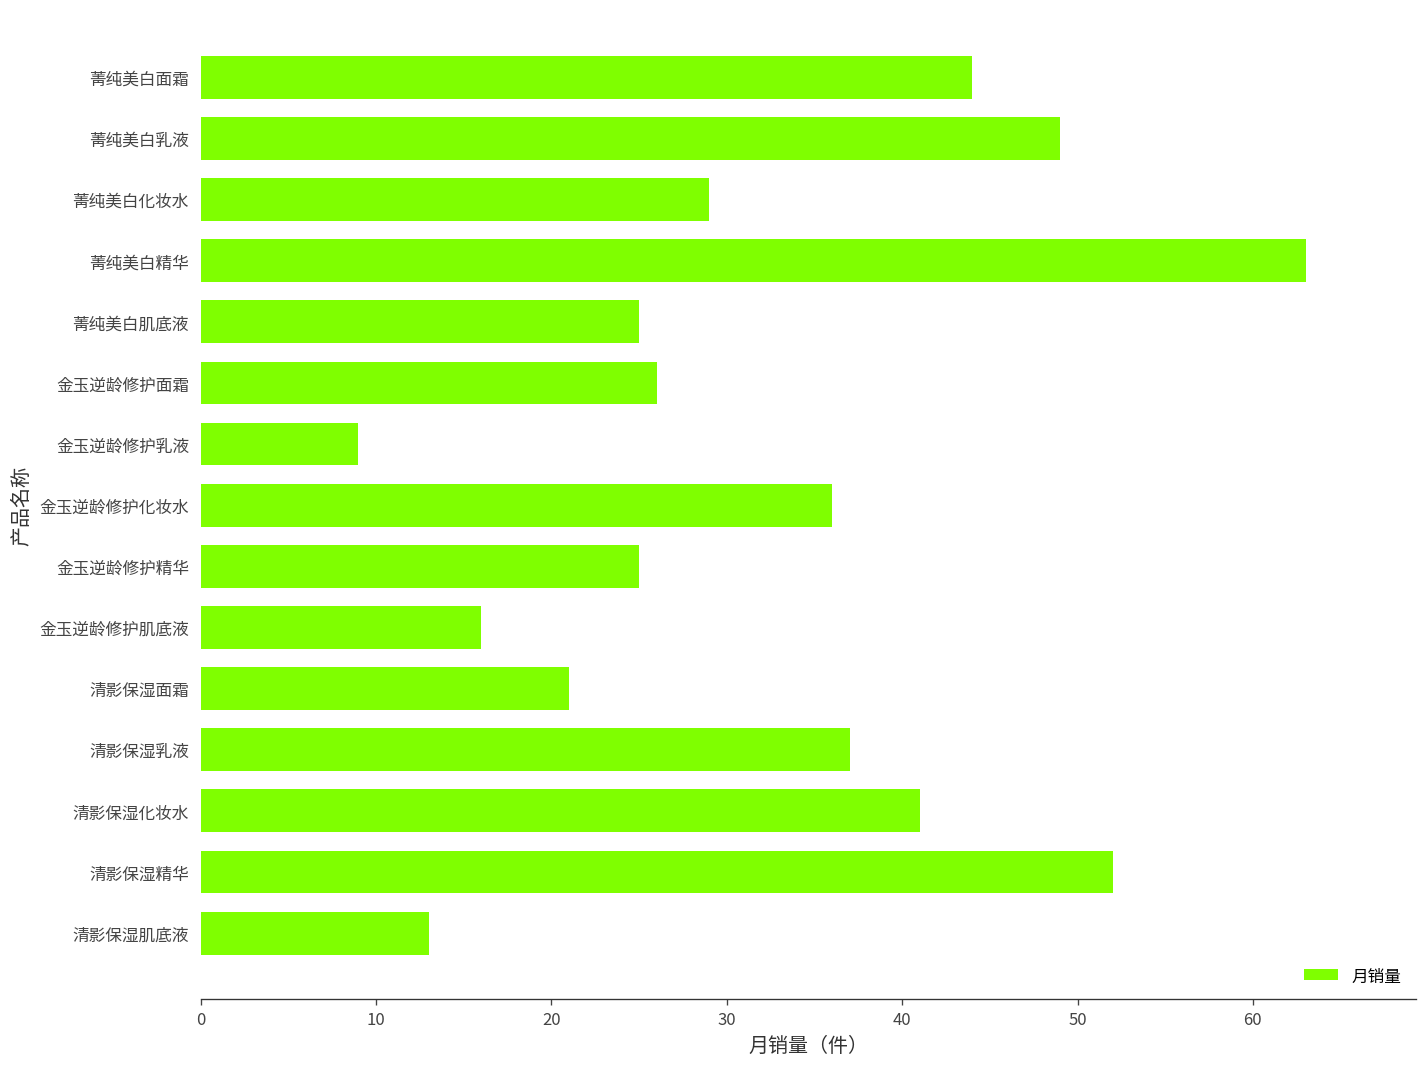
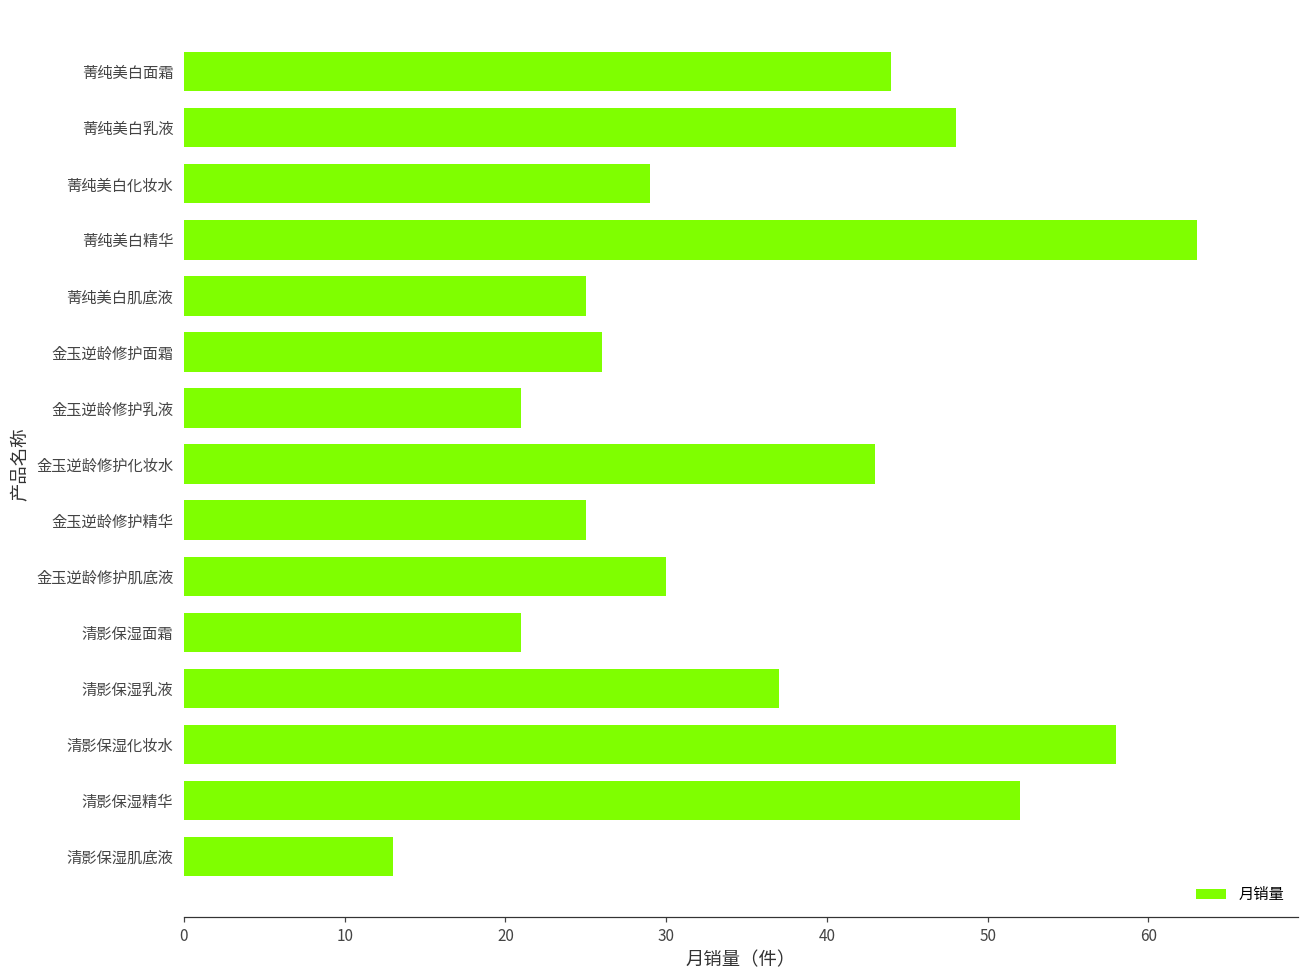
  {
    "菁纯美白面霜": 44,
-   "菁纯美白乳液": 49,
+   "菁纯美白乳液": 48,
    "菁纯美白化妆水": 29,
    "菁纯美白精华": 63,
    "菁纯美白肌底液": 25,
    "金玉逆龄修护面霜": 26,
-   "金玉逆龄修护乳液": 9,
-   "金玉逆龄修护化妆水": 36,
+   "金玉逆龄修护乳液": 21,
+   "金玉逆龄修护化妆水": 43,
    "金玉逆龄修护精华": 25,
-   "金玉逆龄修护肌底液": 16,
+   "金玉逆龄修护肌底液": 30,
    "清影保湿面霜": 21,
    "清影保湿乳液": 37,
-   "清影保湿化妆水": 41,
+   "清影保湿化妆水": 58,
    "清影保湿精华": 52,
    "清影保湿肌底液": 13
  }
